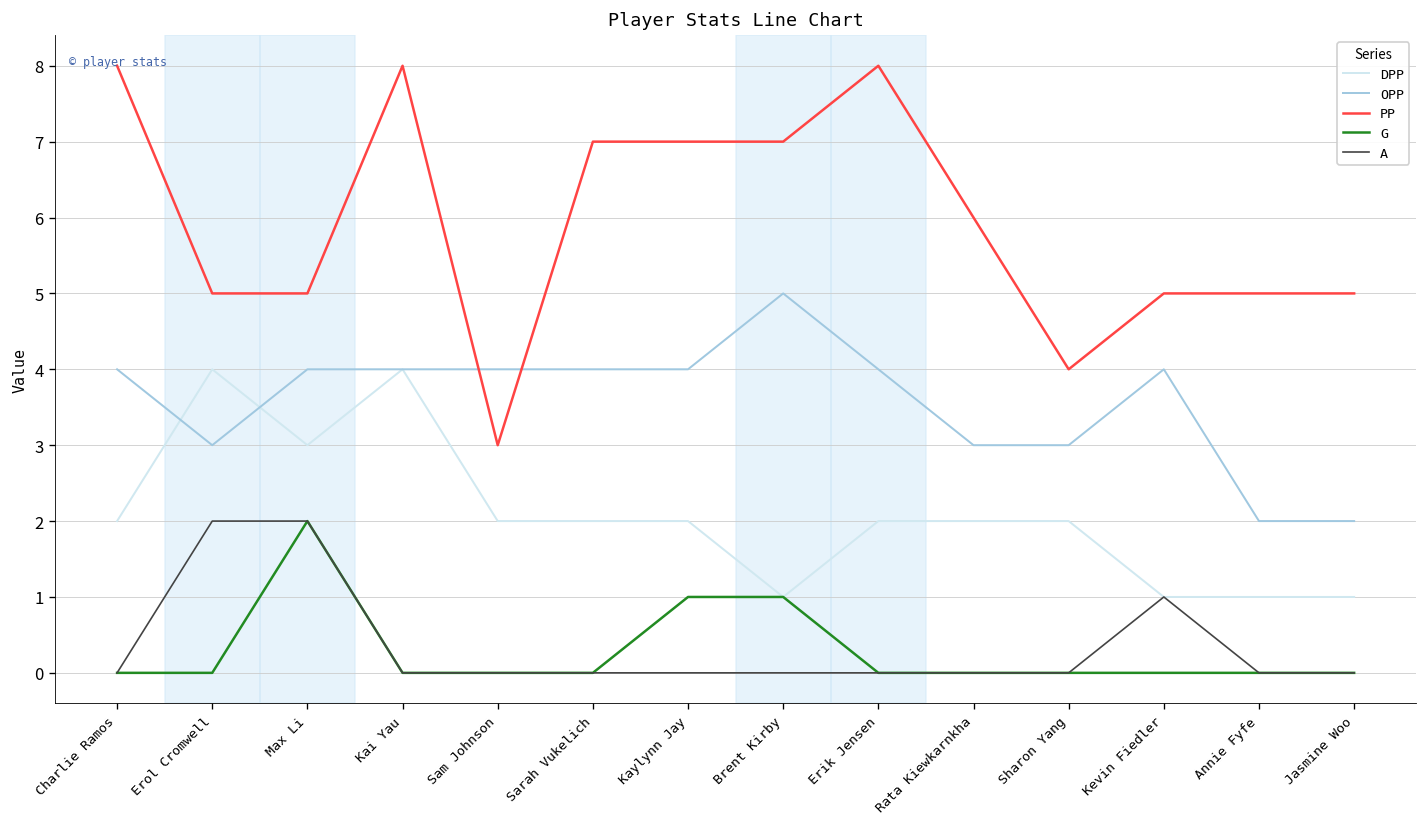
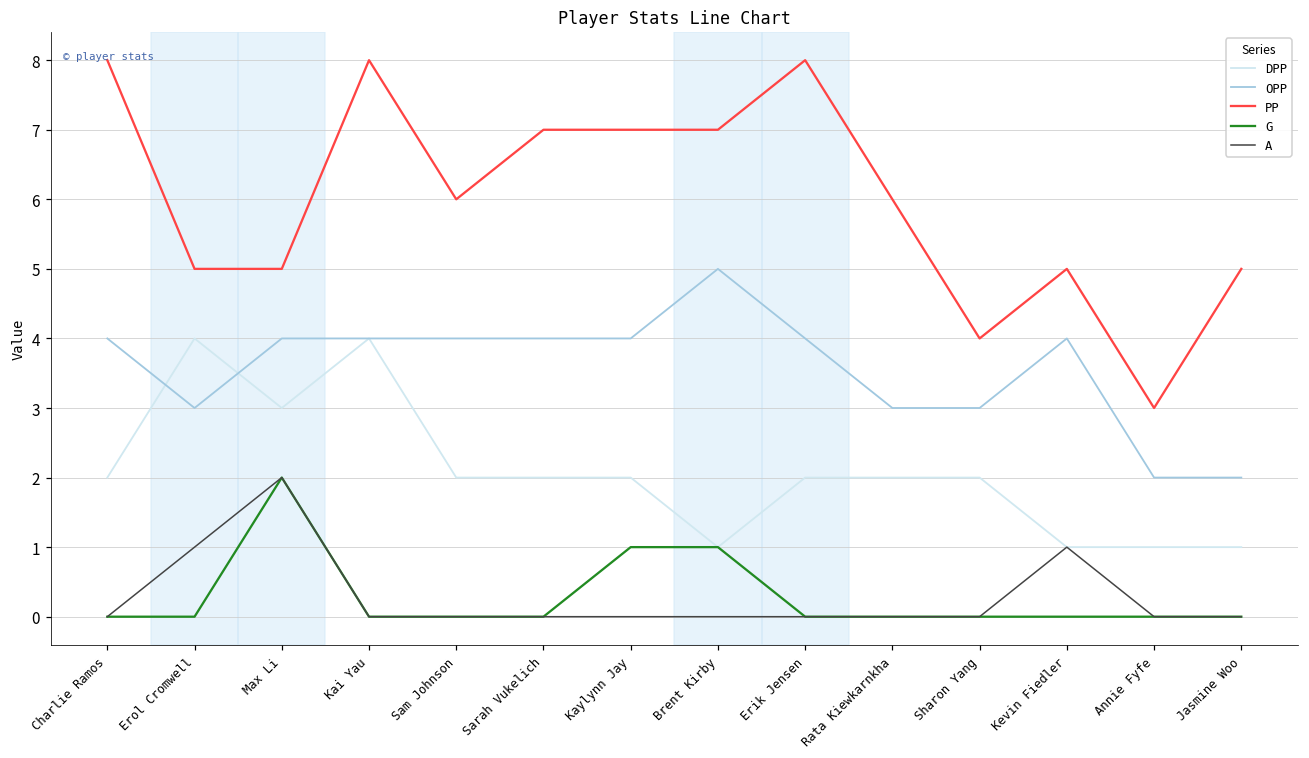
  {
    "PP": {
      "Charlie Ramos": 8,
      "Erol Cromwell": 5,
      "Max Li": 5,
      "Kai Yau": 8,
-     "Sam Johnson": 3,
+     "Sam Johnson": 6,
      "Sarah Vukelich": 7,
      "Kaylynn Jay": 7,
      "Brent Kirby": 7,
      "Erik Jensen": 8,
      "Rata Kiewkarnkha": 6,
      "Sharon Yang": 4,
      "Kevin Fiedler": 5,
-     "Annie Fyfe": 5,
+     "Annie Fyfe": 3,
      "Jasmine Woo": 5
    },
    "G": {
      "Erol Cromwell": 0,
      "Kaylynn Jay": 1,
      "Kevin Fiedler": 0
    },
    "A": {
-     "Erol Cromwell": 2,
+     "Erol Cromwell": 1,
      "Kaylynn Jay": 0,
      "Brent Kirby": 0
    }
  }
